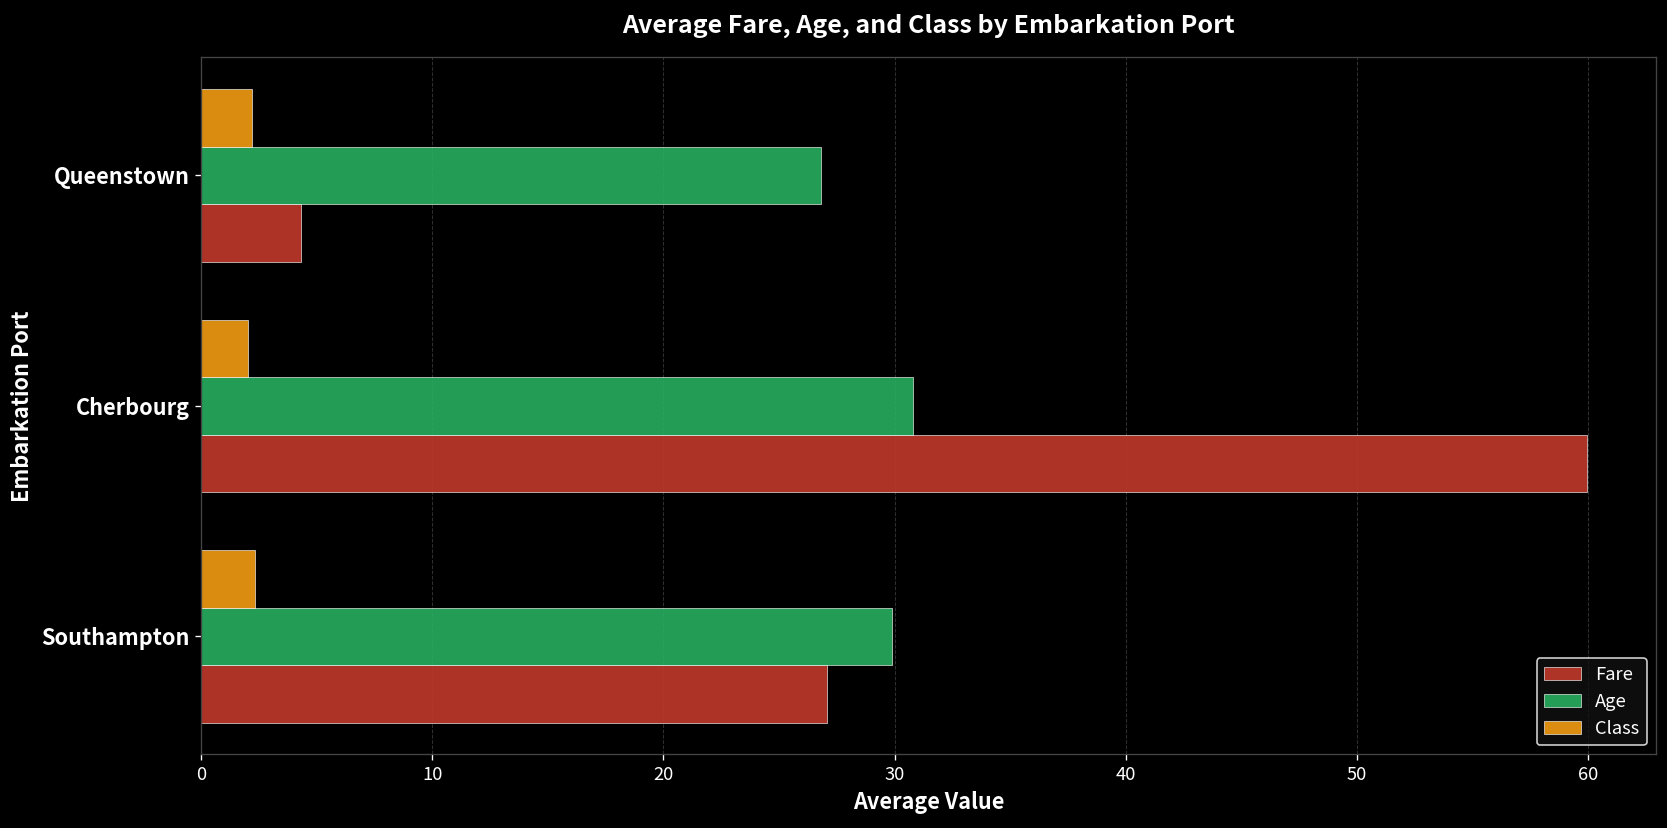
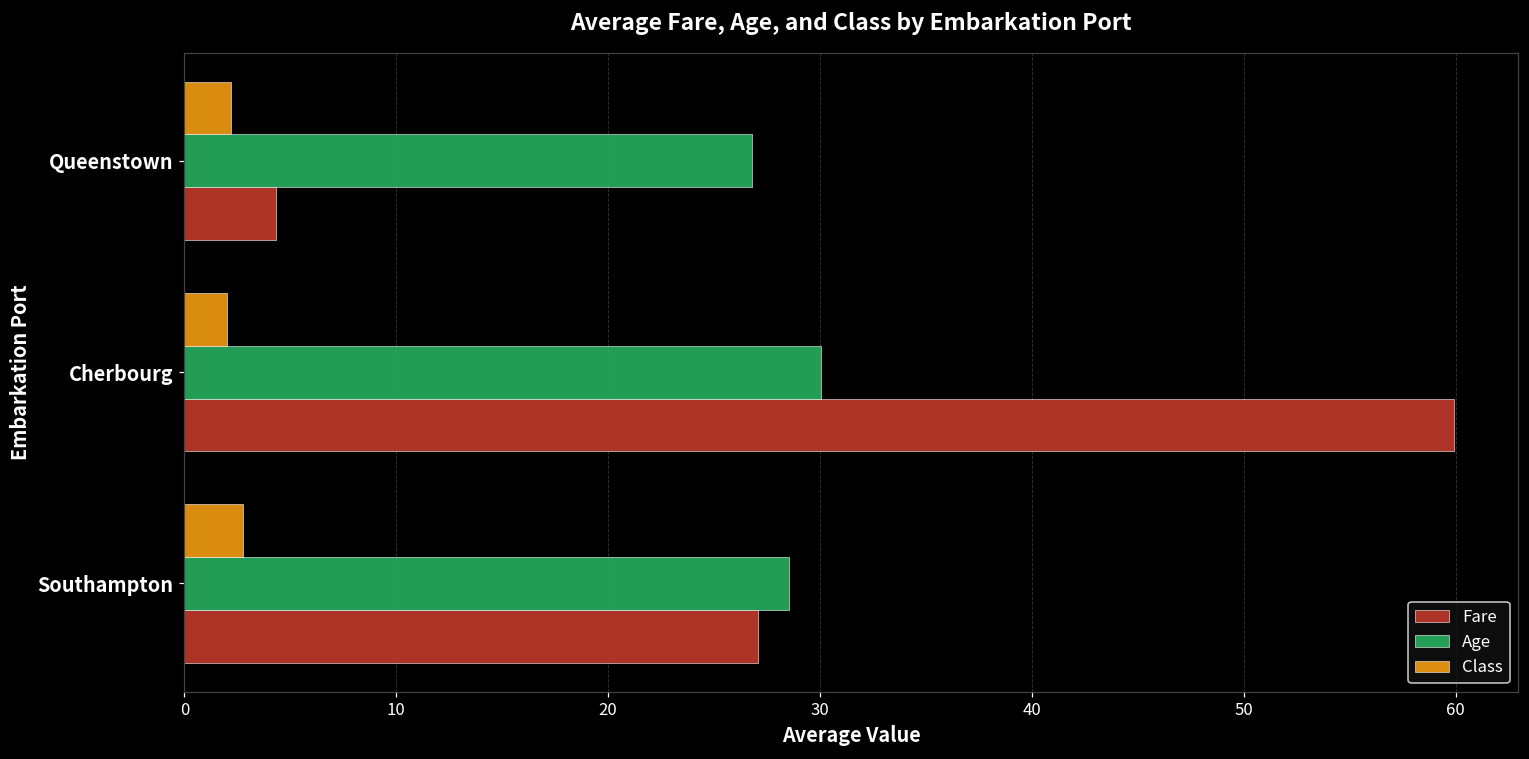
  {
    "Fare": {
      "Queenstown": 4.3,
      "Cherbourg": 60.0,
      "Southampton": 27.1
    },
    "Age": {
      "Queenstown": 26.8,
-     "Cherbourg": 30.8,
-     "Southampton": 29.9
+     "Cherbourg": 30.1,
+     "Southampton": 28.5
    },
    "Class": {
      "Queenstown": 2.2,
      "Cherbourg": 2.0,
-     "Southampton": 2.4
+     "Southampton": 2.8
    }
  }
